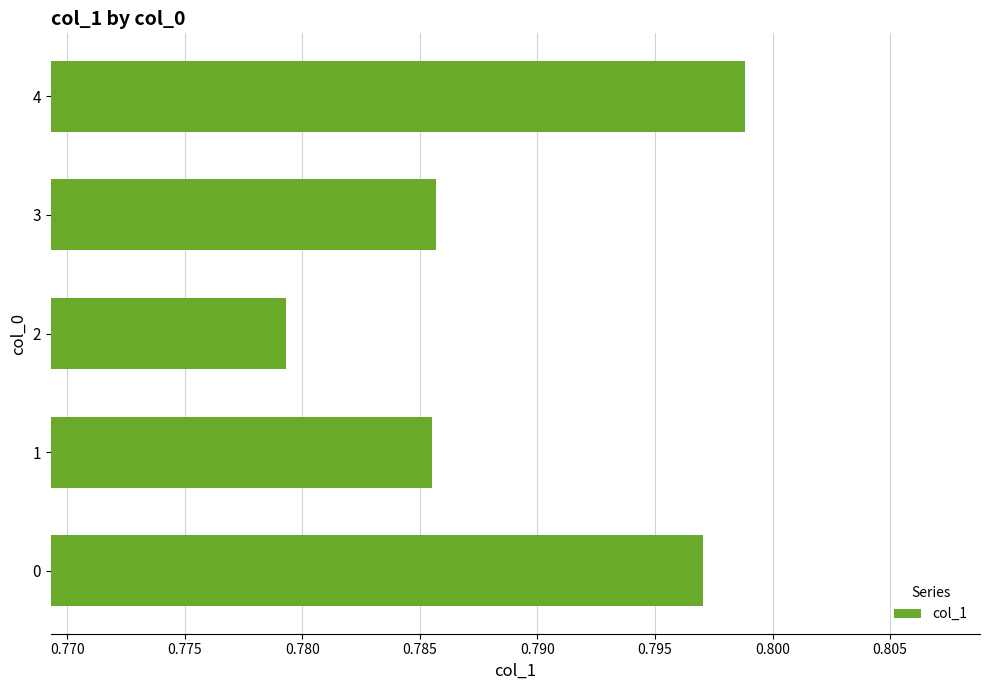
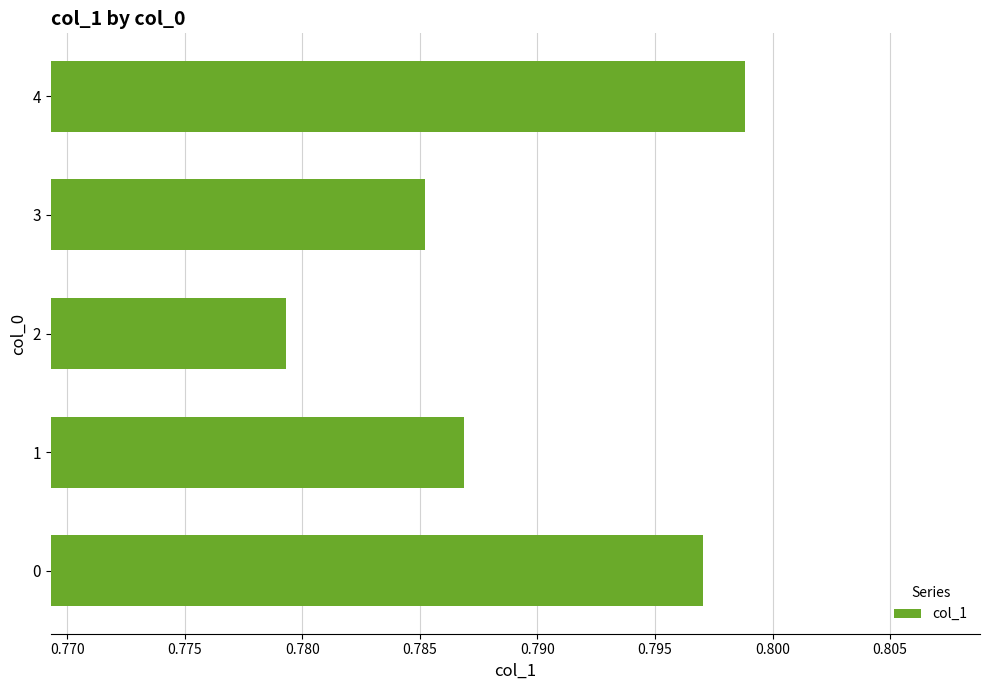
  {
    "4": 0.7988,
-   "3": 0.7857,
+   "3": 0.7852,
    "2": 0.7793,
-   "1": 0.7855,
+   "1": 0.7869,
    "0": 0.7970
  }
